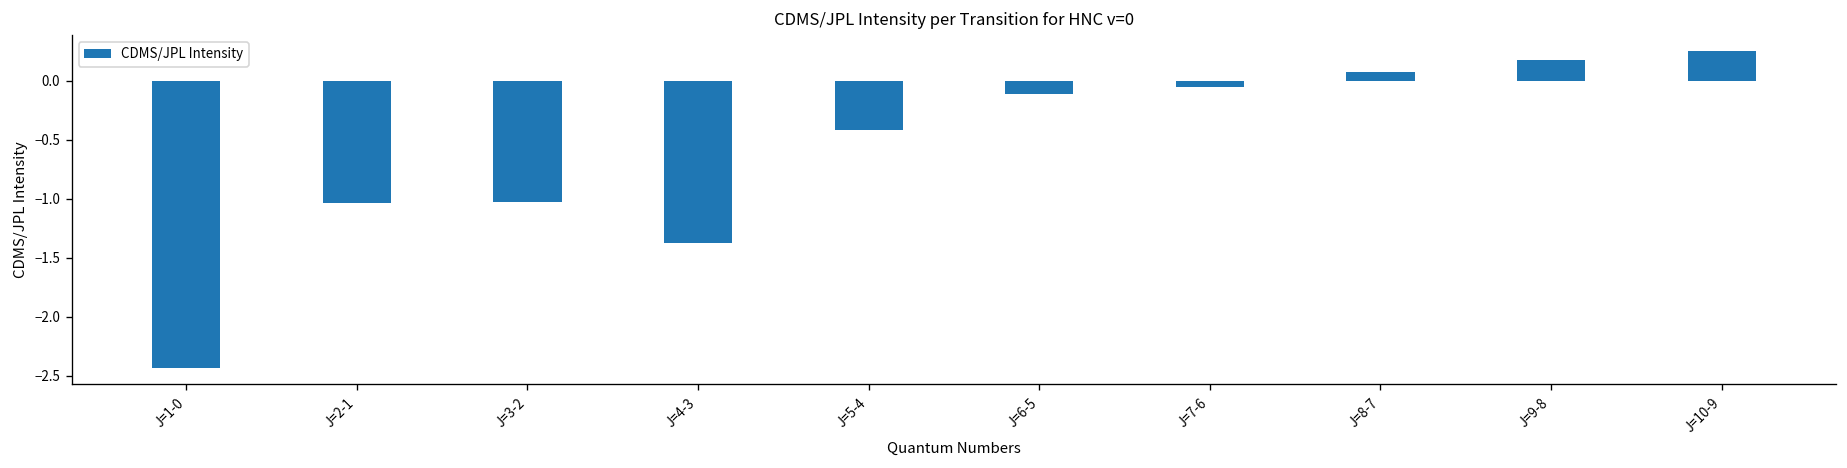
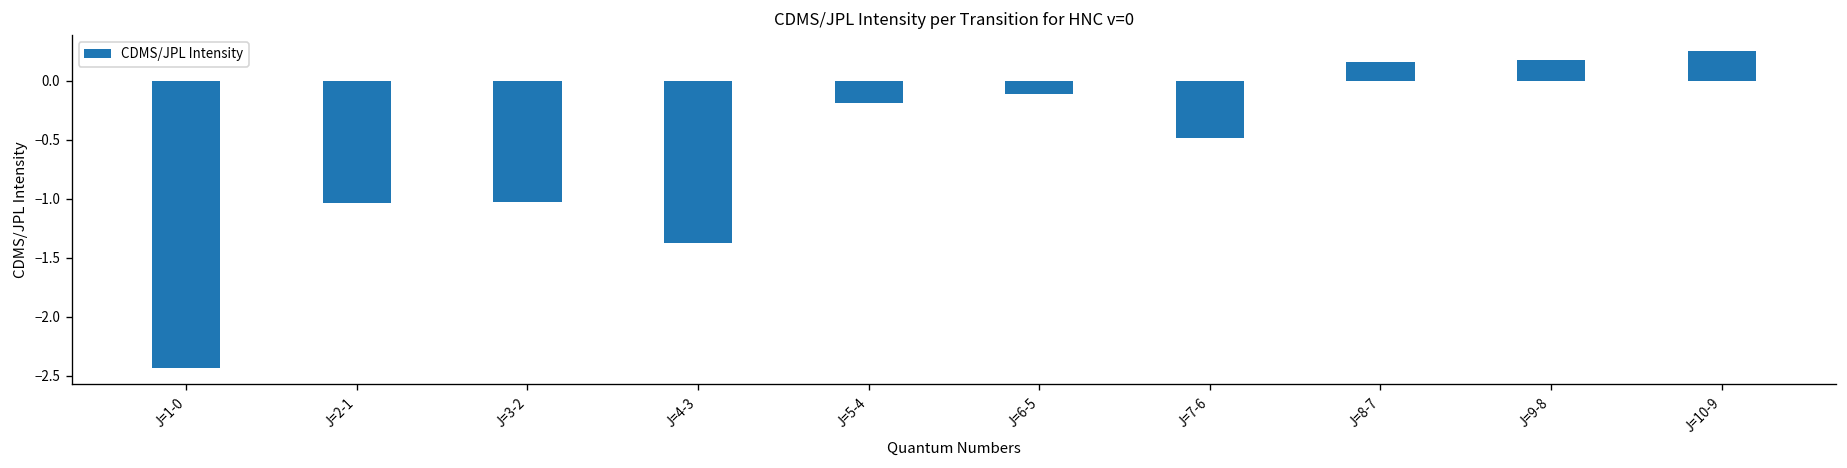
  {
    "J=1-0": -2.4,
    "J=2-1": -1.0,
    "J=3-2": -1.0,
    "J=4-3": -1.4,
-   "J=5-4": -0.4,
+   "J=5-4": -0.2,
    "J=6-5": -0.1,
-   "J=7-6": -0.1,
-   "J=8-7": 0.1,
+   "J=7-6": -0.5,
+   "J=8-7": 0.2,
    "J=9-8": 0.2,
    "J=10-9": 0.3
  }
